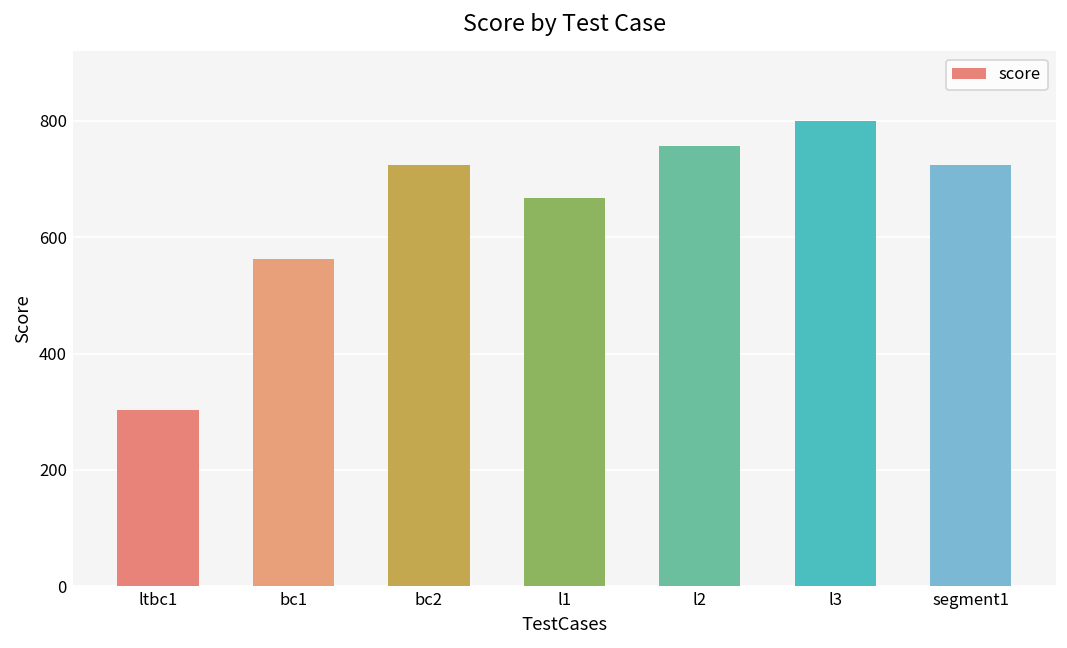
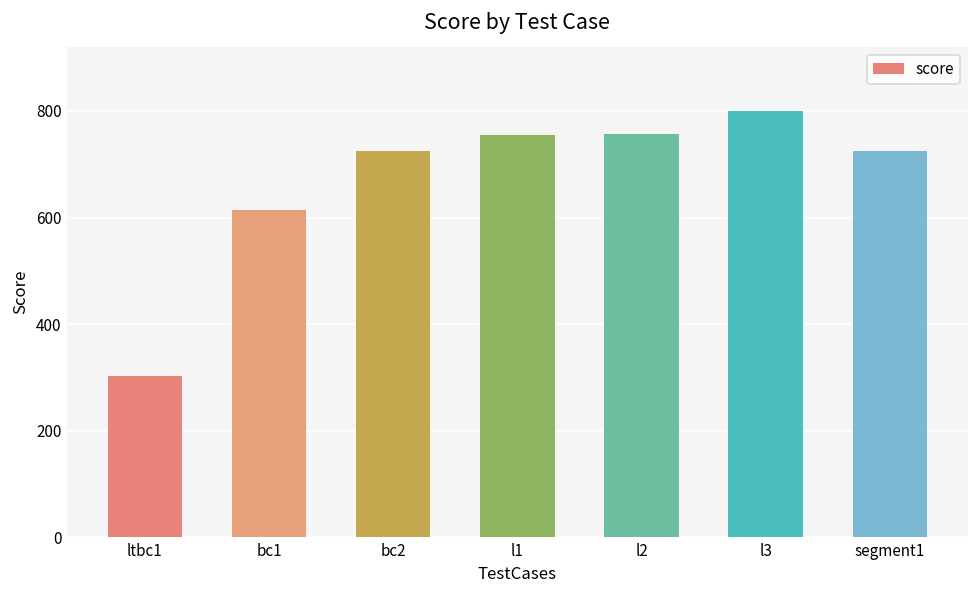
  {
    "ltbc1": 300,
-   "bc1": 560,
+   "bc1": 620,
    "bc2": 730,
-   "l1": 670,
+   "l1": 750,
    "l2": 760,
    "l3": 800,
    "segment1": 730
  }
